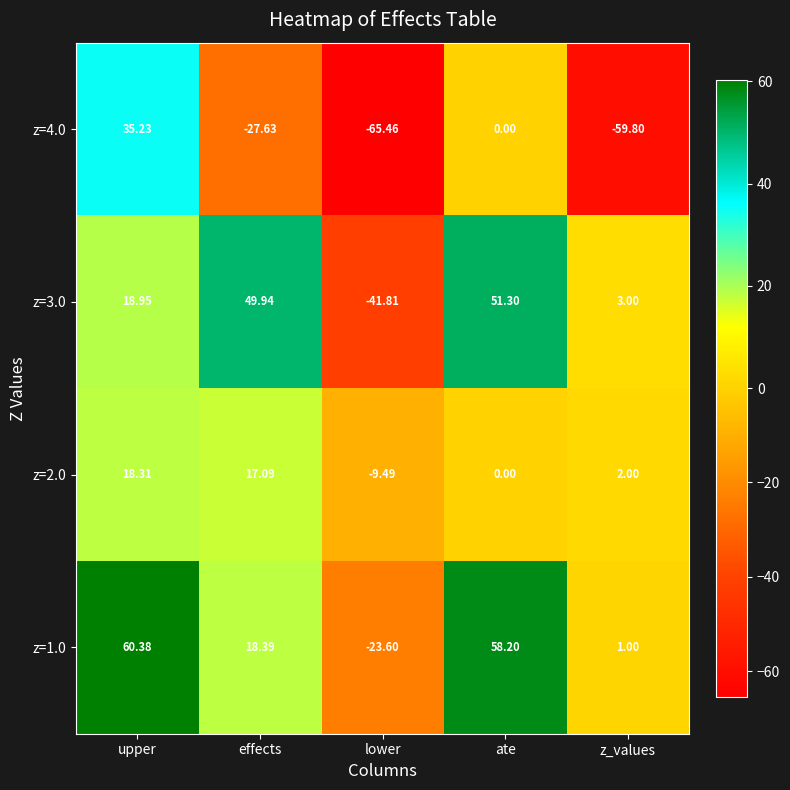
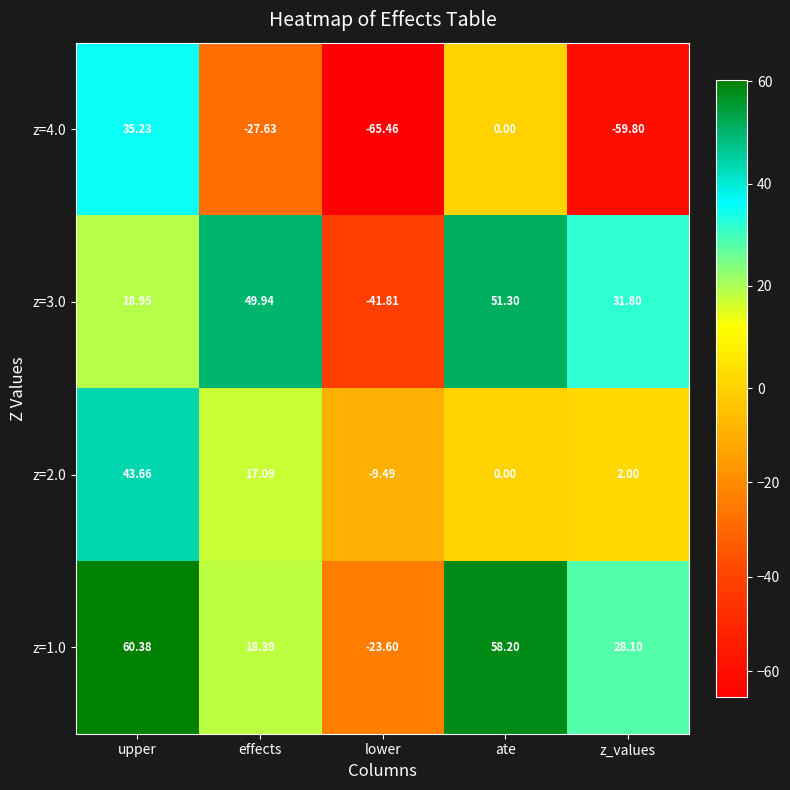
  {
    "z=4.0": {
      "upper": 35.23,
      "effects": -27.63,
      "lower": -65.46,
      "ate": 0.00,
      "z_values": -59.80
    },
    "z=3.0": {
      "upper": 18.95,
      "effects": 49.94,
      "lower": -41.81,
      "ate": 51.30,
-     "z_values": 3.00
+     "z_values": 31.80
    },
    "z=2.0": {
-     "upper": 18.31,
+     "upper": 43.66,
      "effects": 17.09,
      "lower": -9.49,
      "ate": 0.00,
      "z_values": 2.00
    },
    "z=1.0": {
      "upper": 60.38,
      "effects": 18.39,
      "lower": -23.60,
      "ate": 58.20,
-     "z_values": 1.00
+     "z_values": 28.10
    }
  }
